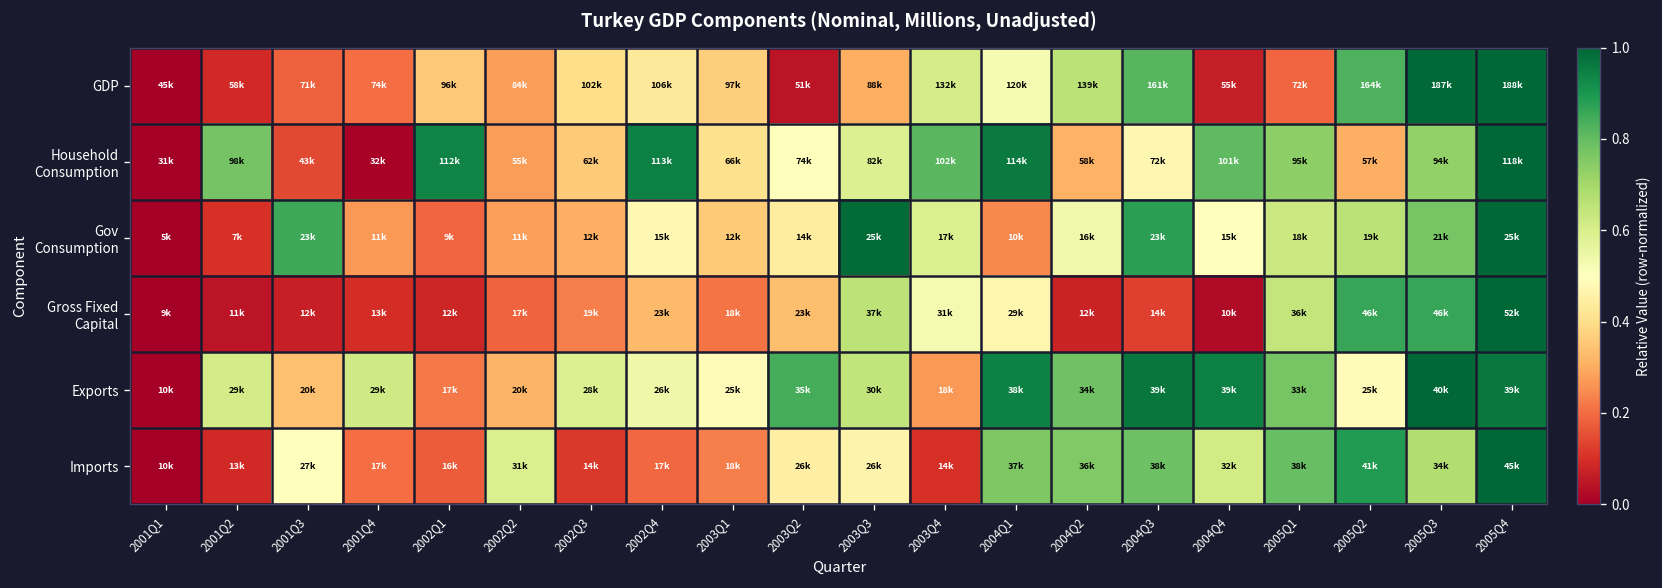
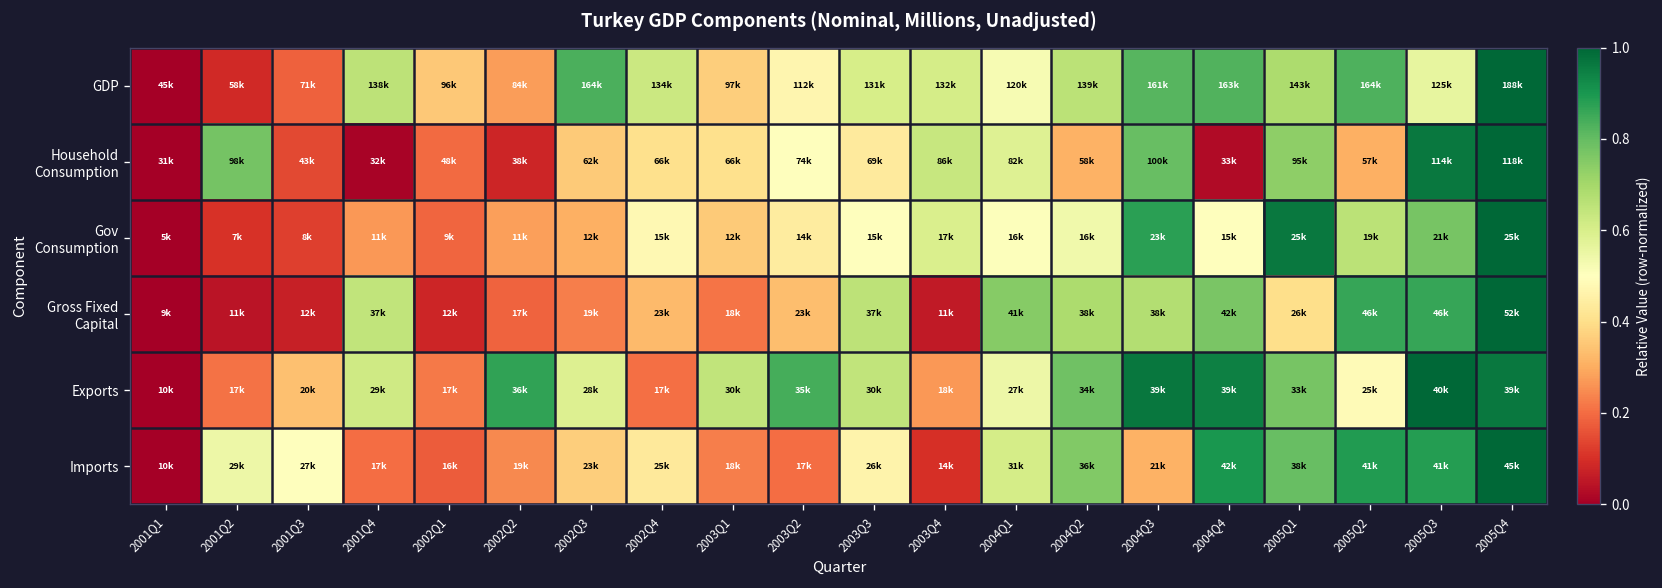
  {
    "GDP": {
      "2001Q1": "45k",
      "2001Q2": "58k",
      "2001Q3": "71k",
-     "2001Q4": "74k",
+     "2001Q4": "138k",
      "2002Q1": "96k",
      "2002Q2": "84k",
-     "2002Q3": "102k",
-     "2002Q4": "106k",
+     "2002Q3": "164k",
+     "2002Q4": "134k",
      "2003Q1": "97k",
-     "2003Q2": "51k",
-     "2003Q3": "88k",
+     "2003Q2": "112k",
+     "2003Q3": "131k",
      "2003Q4": "132k",
      "2004Q1": "120k",
      "2004Q2": "139k",
      "2004Q3": "161k",
-     "2004Q4": "55k",
-     "2005Q1": "72k",
+     "2004Q4": "163k",
+     "2005Q1": "143k",
      "2005Q2": "164k",
-     "2005Q3": "187k",
+     "2005Q3": "125k",
      "2005Q4": "188k"
    },
    "Household Consumption": {
      "2001Q1": "31k",
      "2001Q2": "98k",
      "2001Q3": "43k",
      "2001Q4": "32k",
-     "2002Q1": "112k",
-     "2002Q2": "55k",
+     "2002Q1": "48k",
+     "2002Q2": "38k",
      "2002Q3": "62k",
-     "2002Q4": "113k",
+     "2002Q4": "66k",
      "2003Q1": "66k",
      "2003Q2": "74k",
-     "2003Q3": "82k",
-     "2003Q4": "102k",
-     "2004Q1": "114k",
+     "2003Q3": "69k",
+     "2003Q4": "86k",
+     "2004Q1": "82k",
      "2004Q2": "58k",
-     "2004Q3": "72k",
-     "2004Q4": "101k",
+     "2004Q3": "100k",
+     "2004Q4": "33k",
      "2005Q1": "95k",
      "2005Q2": "57k",
-     "2005Q3": "94k",
+     "2005Q3": "114k",
      "2005Q4": "118k"
    },
    "Gov Consumption": {
      "2001Q1": "5k",
      "2001Q2": "7k",
-     "2001Q3": "23k",
+     "2001Q3": "8k",
      "2001Q4": "11k",
      "2002Q1": "9k",
      "2002Q2": "11k",
      "2002Q3": "12k",
      "2002Q4": "15k",
      "2003Q1": "12k",
      "2003Q2": "14k",
-     "2003Q3": "25k",
+     "2003Q3": "15k",
      "2003Q4": "17k",
-     "2004Q1": "10k",
+     "2004Q1": "16k",
      "2004Q2": "16k",
      "2004Q3": "23k",
      "2004Q4": "15k",
-     "2005Q1": "18k",
+     "2005Q1": "25k",
      "2005Q2": "19k",
      "2005Q3": "21k",
      "2005Q4": "25k"
    },
    "Gross Fixed Capital": {
      "2001Q1": "9k",
      "2001Q2": "11k",
      "2001Q3": "12k",
-     "2001Q4": "13k",
+     "2001Q4": "37k",
      "2002Q1": "12k",
      "2002Q2": "17k",
      "2002Q3": "19k",
      "2002Q4": "23k",
      "2003Q1": "18k",
      "2003Q2": "23k",
      "2003Q3": "37k",
-     "2003Q4": "31k",
-     "2004Q1": "29k",
-     "2004Q2": "12k",
-     "2004Q3": "14k",
-     "2004Q4": "10k",
-     "2005Q1": "36k",
+     "2003Q4": "11k",
+     "2004Q1": "41k",
+     "2004Q2": "38k",
+     "2004Q3": "38k",
+     "2004Q4": "42k",
+     "2005Q1": "26k",
      "2005Q2": "46k",
      "2005Q3": "46k",
      "2005Q4": "52k"
    },
    "Exports": {
      "2001Q1": "10k",
-     "2001Q2": "29k",
+     "2001Q2": "17k",
      "2001Q3": "20k",
      "2001Q4": "29k",
      "2002Q1": "17k",
-     "2002Q2": "20k",
+     "2002Q2": "36k",
      "2002Q3": "28k",
-     "2002Q4": "26k",
-     "2003Q1": "25k",
+     "2002Q4": "17k",
+     "2003Q1": "30k",
      "2003Q2": "35k",
      "2003Q3": "30k",
      "2003Q4": "18k",
-     "2004Q1": "38k",
+     "2004Q1": "27k",
      "2004Q2": "34k",
      "2004Q3": "39k",
      "2004Q4": "39k",
      "2005Q1": "33k",
      "2005Q2": "25k",
      "2005Q3": "40k",
      "2005Q4": "39k"
    },
    "Imports": {
      "2001Q1": "10k",
-     "2001Q2": "13k",
+     "2001Q2": "29k",
      "2001Q3": "27k",
      "2001Q4": "17k",
      "2002Q1": "16k",
-     "2002Q2": "31k",
-     "2002Q3": "14k",
-     "2002Q4": "17k",
+     "2002Q2": "19k",
+     "2002Q3": "23k",
+     "2002Q4": "25k",
      "2003Q1": "18k",
-     "2003Q2": "26k",
+     "2003Q2": "17k",
      "2003Q3": "26k",
      "2003Q4": "14k",
-     "2004Q1": "37k",
+     "2004Q1": "31k",
      "2004Q2": "36k",
-     "2004Q3": "38k",
-     "2004Q4": "32k",
+     "2004Q3": "21k",
+     "2004Q4": "42k",
      "2005Q1": "38k",
      "2005Q2": "41k",
-     "2005Q3": "34k",
+     "2005Q3": "41k",
      "2005Q4": "45k"
    }
  }
